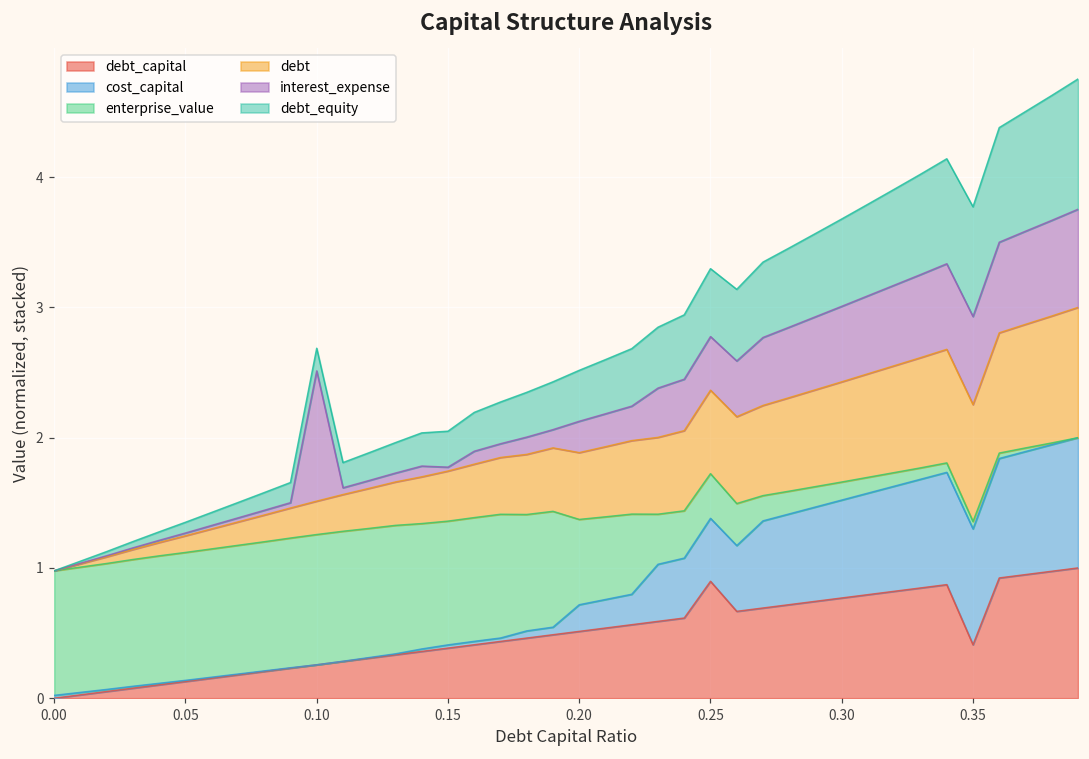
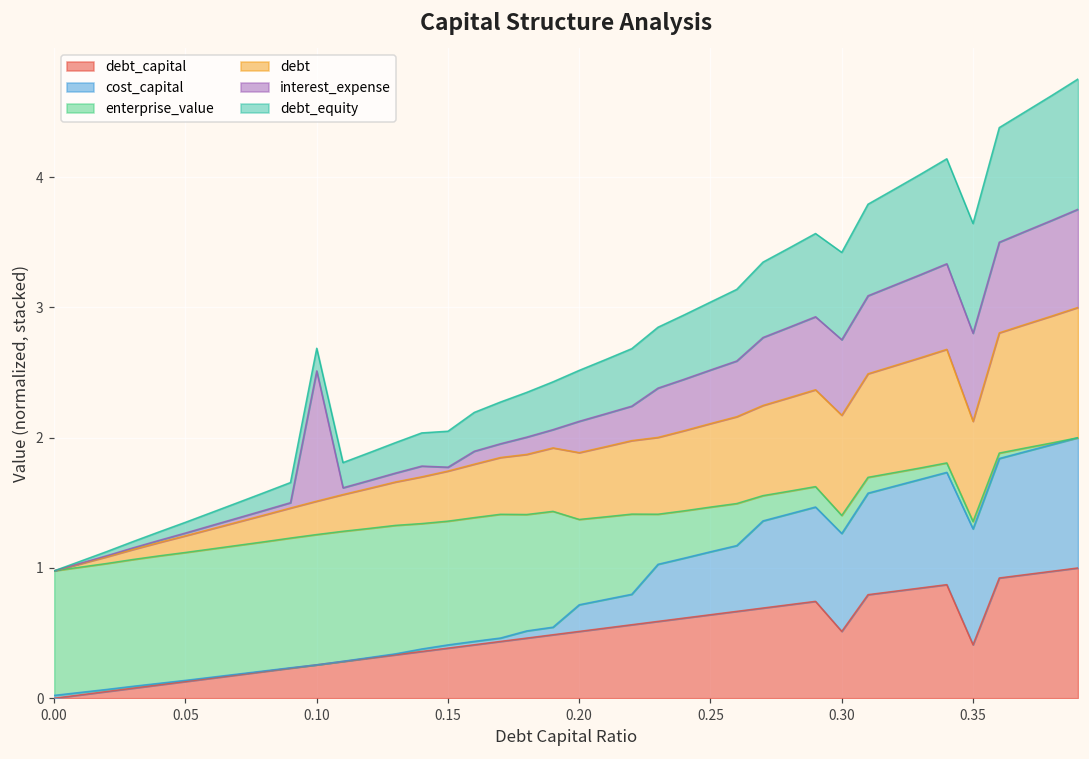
  {
    "debt_capital": {
      "0.00": 0.00,
      "0.15": 0.38,
      "0.20": 0.51,
-     "0.25": 0.90,
-     "0.30": 0.77,
+     "0.25": 0.64,
+     "0.30": 0.51,
      "0.35": 0.41
    },
    "debt": {
      "0.05": 0.13,
      "0.10": 0.26,
      "0.15": 0.38,
      "0.20": 0.51,
      "0.25": 0.64,
      "0.30": 0.77,
-     "0.35": 0.90
+     "0.35": 0.77
    },
    "interest_expense": {
      "0.05": 0.02,
      "0.10": 1.00,
      "0.15": 0.03,
      "0.20": 0.24,
      "0.25": 0.41,
      "0.30": 0.58,
      "0.35": 0.68
    }
  }
